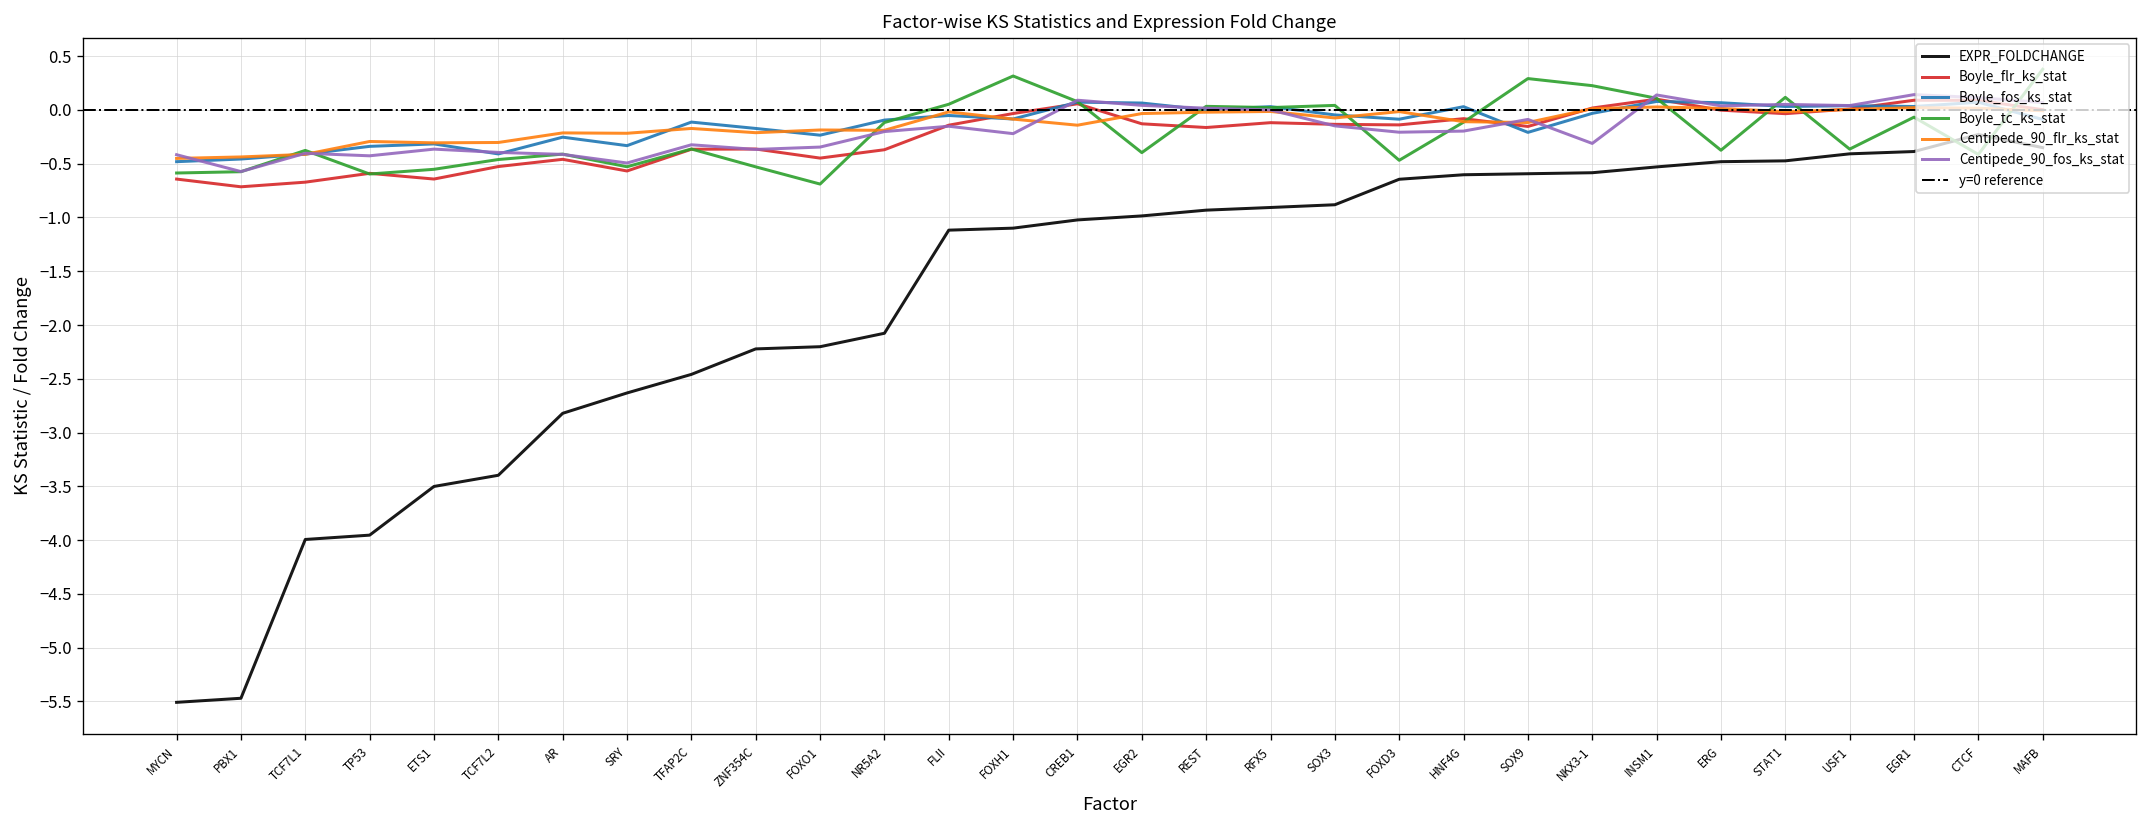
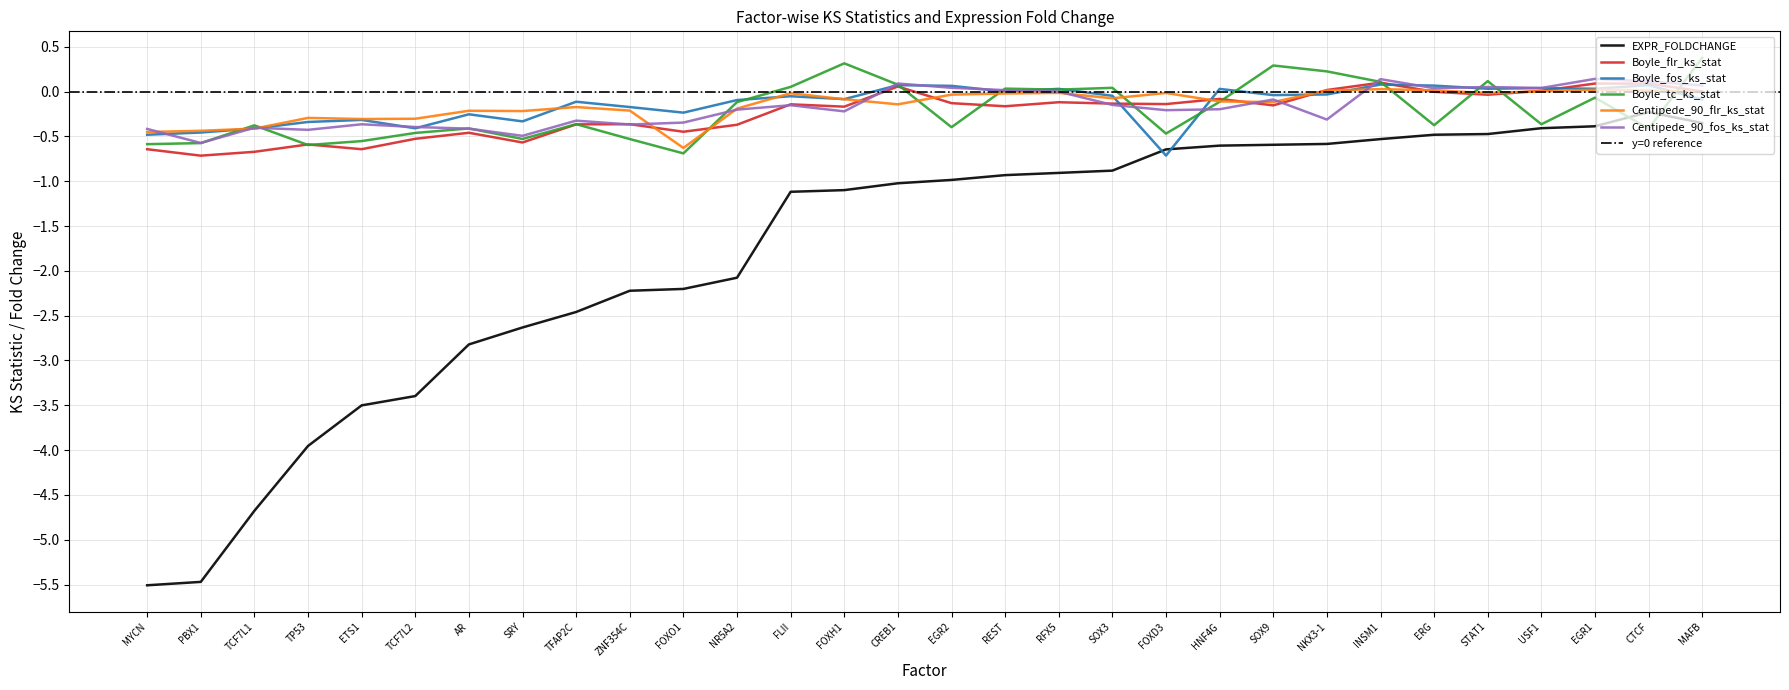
  {
    "EXPR_FOLDCHANGE": {
      "MYCN": -5.5,
      "PBX1": -5.5,
-     "TCF7L1": -4.0,
+     "TCF7L1": -4.7,
      "TP53": -4.0,
      "ETS1": -3.5,
      "TCF7L2": -3.4,
      "AR": -2.8,
      "SRY": -2.6,
      "TFAP2C": -2.5,
      "ZNF354C": -2.2,
      "FOXO1": -2.2,
      "NR5A2": -2.1,
      "FLII": -1.1,
      "FOXH1": -1.1,
      "CREB1": -1.0,
      "EGR2": -1.0,
      "REST": -0.9,
      "RFX5": -0.9,
      "SOX3": -0.9,
      "FOXD3": -0.6,
      "HNF4G": -0.6,
      "SOX9": -0.6,
      "NKX3-1": -0.6,
      "INSM1": -0.5,
      "ERG": -0.5,
      "STAT1": -0.5,
      "USF1": -0.4,
      "EGR1": -0.4
    },
    "Boyle_flr_ks_stat": {
      "MYCN": -0.6,
      "PBX1": -0.7,
      "TCF7L1": -0.7,
      "ETS1": -0.6,
      "TCF7L2": -0.5,
      "AR": -0.5,
      "SRY": -0.6,
      "FOXO1": -0.4,
      "NR5A2": -0.4,
-     "FOXH1": 0.0,
+     "FOXH1": -0.2,
      "EGR2": -0.1,
      "REST": -0.2,
      "RFX5": -0.1,
      "FOXD3": -0.1,
      "SOX9": -0.2,
      "EGR1": 0.1
    },
    "Boyle_fos_ks_stat": {
      "MYCN": -0.5,
      "TP53": -0.3,
      "AR": -0.3,
      "SRY": -0.3,
      "TFAP2C": -0.1,
      "ZNF354C": -0.2,
      "FOXO1": -0.2,
      "FLII": -0.1,
-     "FOXD3": -0.1,
+     "FOXD3": -0.7,
      "HNF4G": 0.0,
-     "SOX9": -0.2,
+     "SOX9": 0.0,
      "NKX3-1": 0.0,
      "ERG": 0.1
    },
    "Boyle_tc_ks_stat": {
      "MYCN": -0.6,
      "ETS1": -0.6,
      "TCF7L2": -0.5,
      "SRY": -0.5,
      "ZNF354C": -0.5,
      "FOXO1": -0.7,
      "FLII": 0.1,
      "FOXH1": 0.3,
      "EGR2": -0.4,
      "SOX3": 0.0,
      "FOXD3": -0.5,
      "SOX9": 0.3,
      "NKX3-1": 0.2,
      "ERG": -0.4,
      "STAT1": 0.1,
      "USF1": -0.4,
      "EGR1": -0.1
    },
    "Centipede_90_flr_ks_stat": {
      "MYCN": -0.5,
      "TP53": -0.3,
      "TCF7L2": -0.3,
      "AR": -0.2,
      "SRY": -0.2,
      "TFAP2C": -0.2,
      "ZNF354C": -0.2,
-     "FOXO1": -0.2,
+     "FOXO1": -0.6,
      "FLII": 0.0,
      "CREB1": -0.1,
      "EGR2": 0.0,
      "FOXD3": 0.0,
      "SOX9": -0.1,
      "INSM1": 0.0
    },
    "Centipede_90_fos_ks_stat": {
      "MYCN": -0.4,
      "TP53": -0.4,
      "ETS1": -0.4,
      "SRY": -0.5,
      "TFAP2C": -0.3,
      "FOXO1": -0.3,
      "FOXH1": -0.2,
      "FOXD3": -0.2,
      "HNF4G": -0.2,
      "SOX9": -0.1,
      "NKX3-1": -0.3,
      "INSM1": 0.1,
      "EGR1": 0.1
    }
  }
